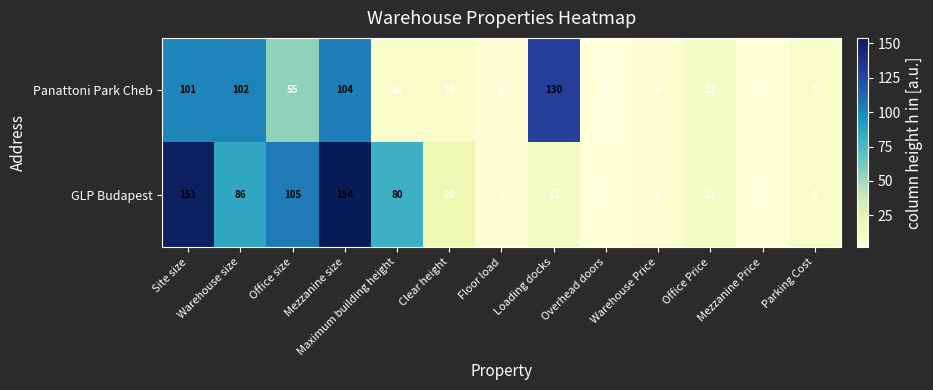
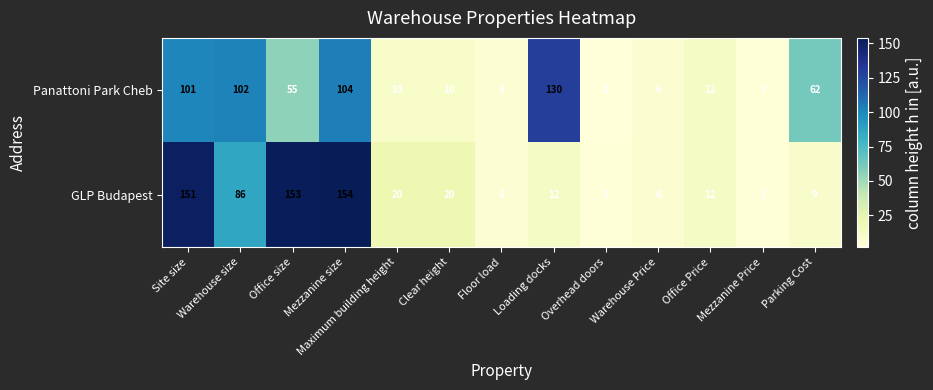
  {
    "Panattoni Park Cheb": {
      "Site size": 101,
      "Warehouse size": 102,
      "Office size": 55,
      "Mezzanine size": 104,
      "Maximum building height": 10,
      "Clear height": 10,
      "Loading docks": 130,
      "Office Price": 12,
-     "Parking Cost": 9
+     "Parking Cost": 62
    },
    "GLP Budapest": {
      "Site size": 151,
      "Warehouse size": 86,
-     "Office size": 105,
+     "Office size": 153,
      "Mezzanine size": 154,
-     "Maximum building height": 80,
+     "Maximum building height": 20,
      "Clear height": 20,
      "Loading docks": 12,
      "Office Price": 12,
      "Parking Cost": 9
    }
  }
